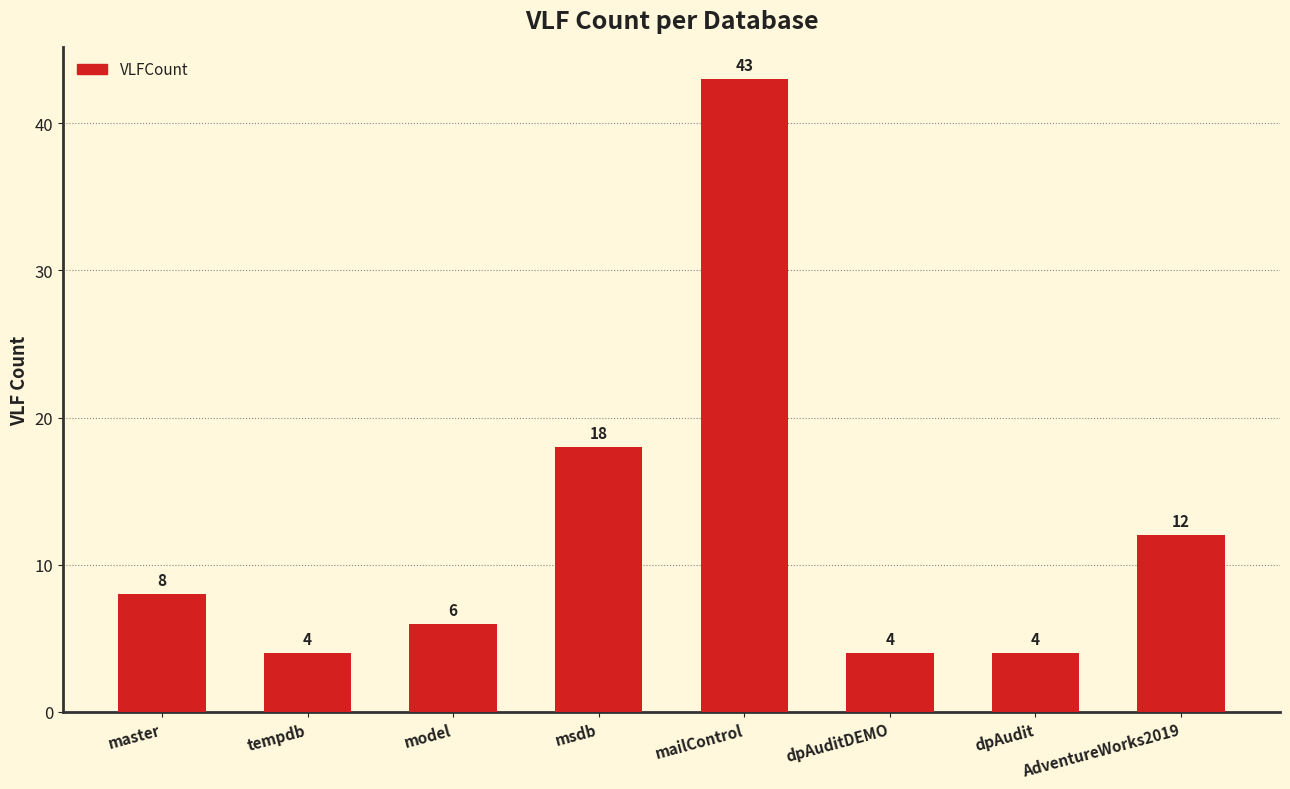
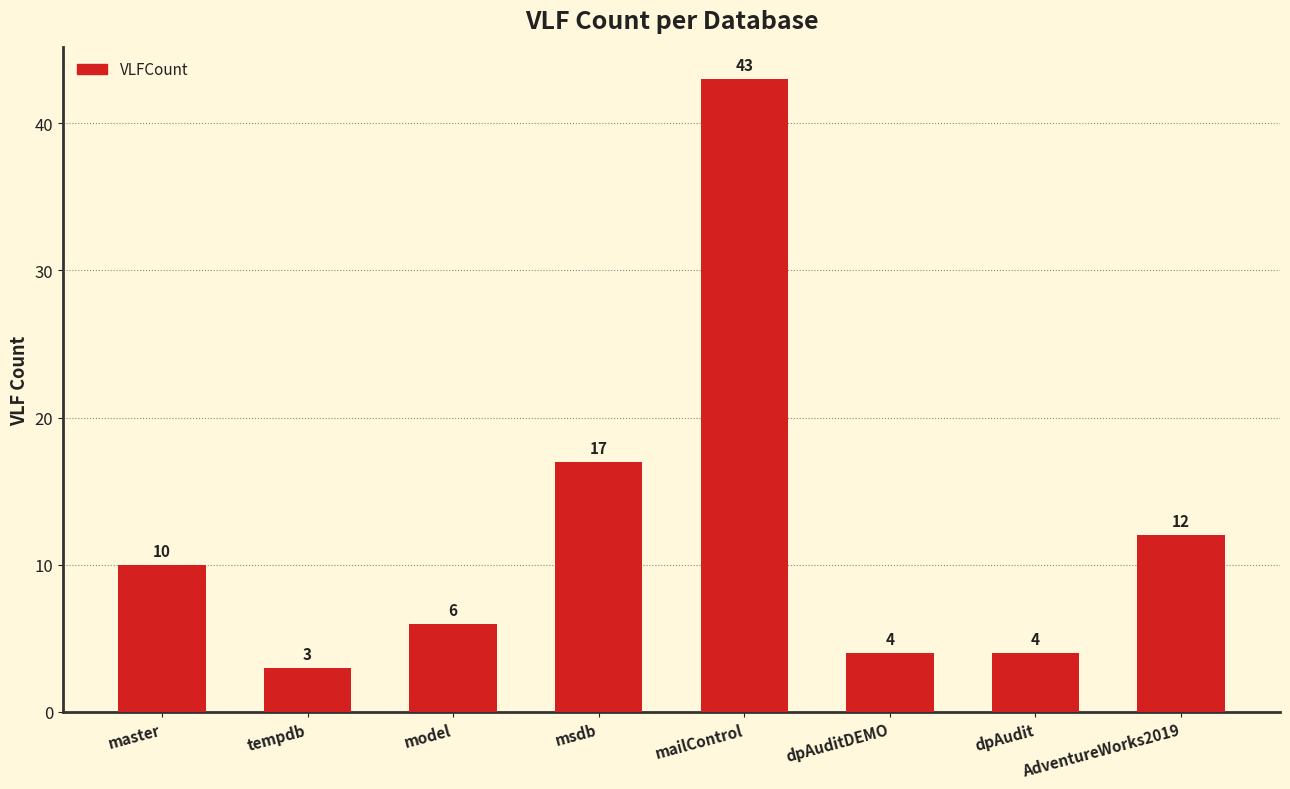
  {
-   "master": 8,
-   "tempdb": 4,
+   "master": 10,
+   "tempdb": 3,
    "model": 6,
-   "msdb": 18,
+   "msdb": 17,
    "mailControl": 43,
    "dpAuditDEMO": 4,
    "dpAudit": 4,
    "AdventureWorks2019": 12
  }
